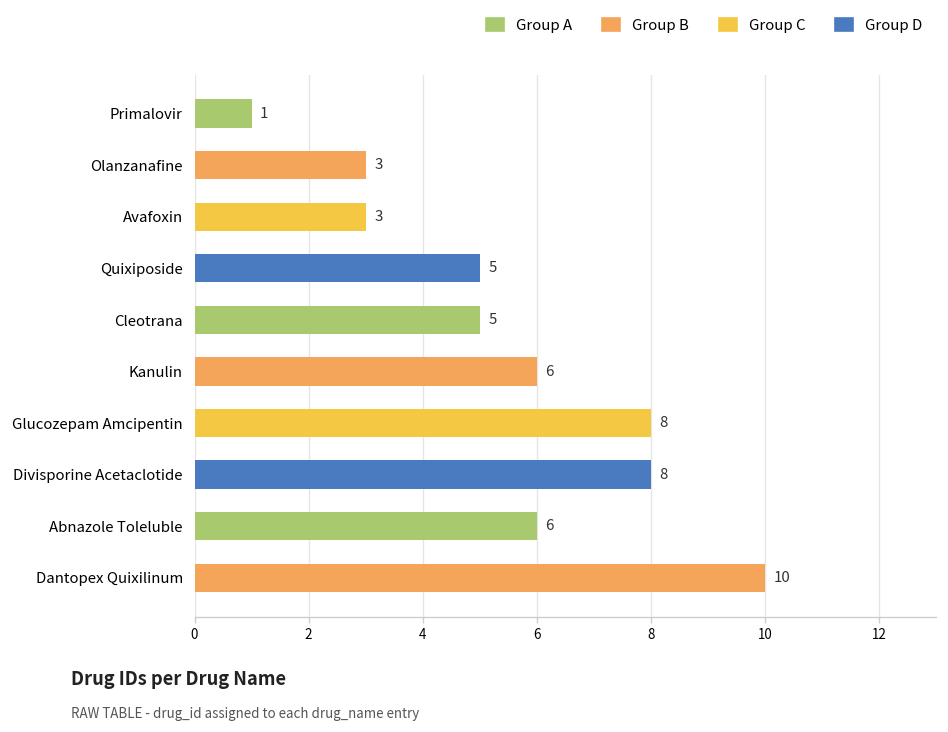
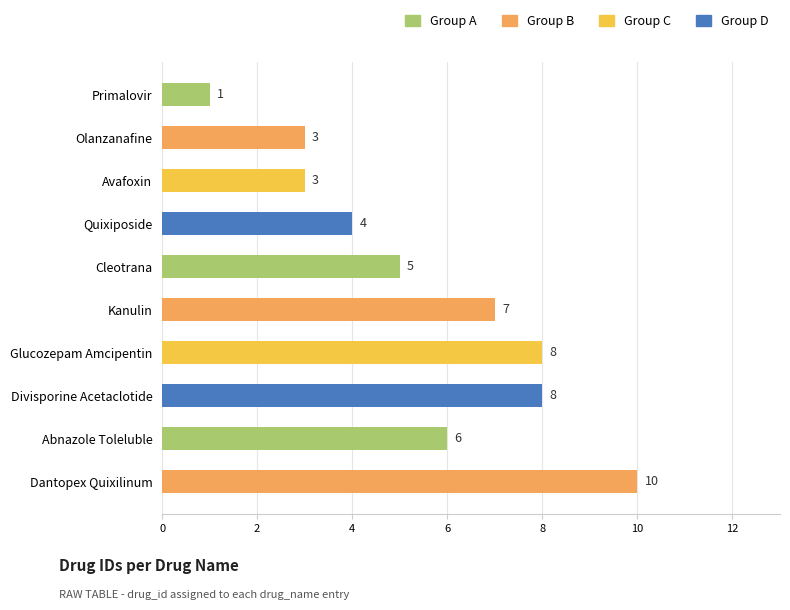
  {
    "Primalovir": 1,
    "Olanzanafine": 3,
    "Avafoxin": 3,
-   "Quixiposide": 5,
+   "Quixiposide": 4,
    "Cleotrana": 5,
-   "Kanulin": 6,
+   "Kanulin": 7,
    "Glucozepam Amcipentin": 8,
    "Divisporine Acetaclotide": 8,
    "Abnazole Toleluble": 6,
    "Dantopex Quixilinum": 10
  }
